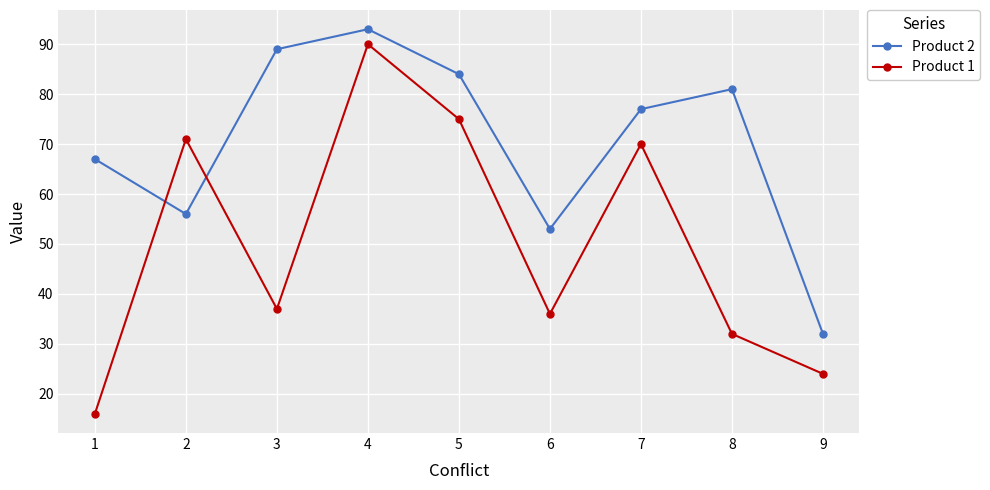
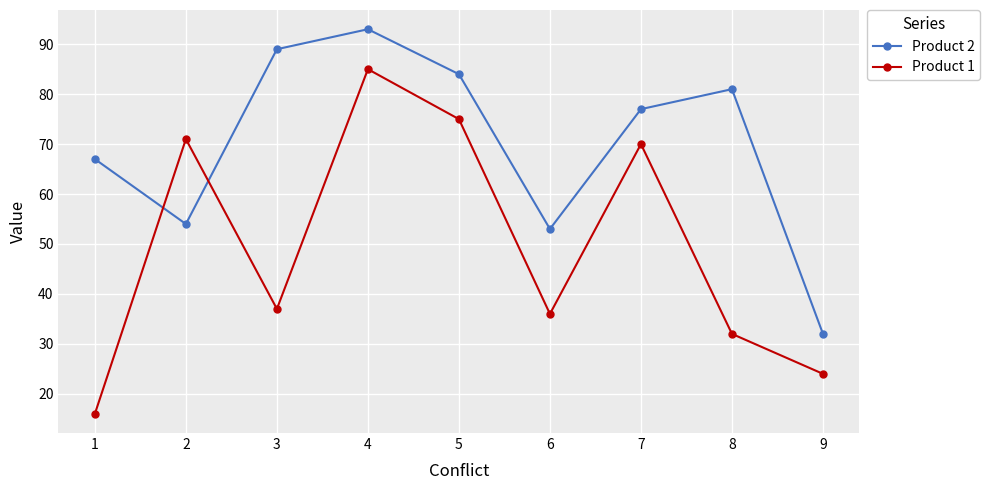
  {
    "Product 2": {
      "1": 67,
-     "2": 56,
+     "2": 54,
      "3": 89,
      "4": 93,
      "5": 84,
      "6": 53,
      "7": 77,
      "8": 81,
      "9": 32
    },
    "Product 1": {
      "1": 16,
      "2": 71,
      "3": 37,
-     "4": 90,
+     "4": 85,
      "5": 75,
      "6": 36,
      "7": 70,
      "8": 32,
      "9": 24
    }
  }
